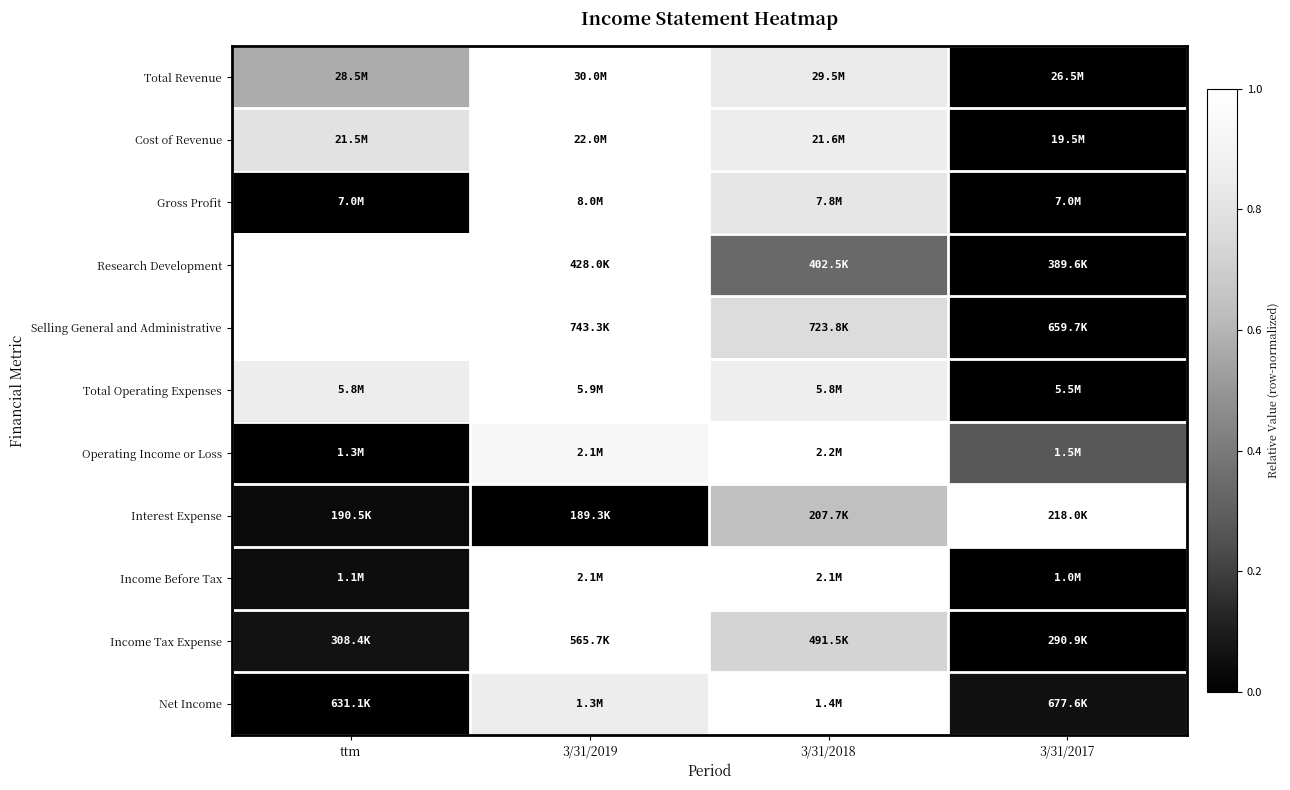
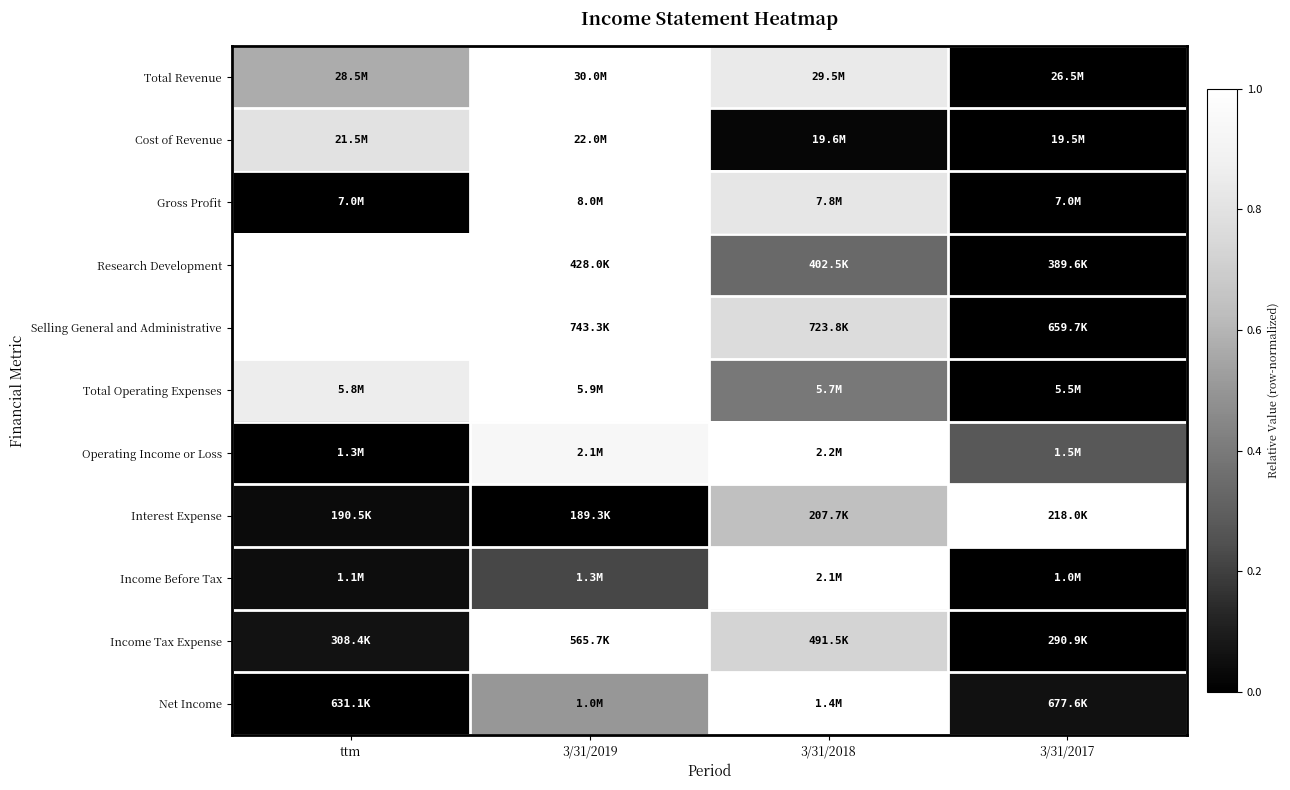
  {
    "Total Revenue": {
      "ttm": "28.5M",
      "3/31/2019": "30.0M",
      "3/31/2018": "29.5M",
      "3/31/2017": "26.5M"
    },
    "Cost of Revenue": {
      "ttm": "21.5M",
      "3/31/2019": "22.0M",
-     "3/31/2018": "21.6M",
+     "3/31/2018": "19.6M",
      "3/31/2017": "19.5M"
    },
    "Gross Profit": {
      "ttm": "7.0M",
      "3/31/2019": "8.0M",
      "3/31/2018": "7.8M",
      "3/31/2017": "7.0M"
    },
    "Research Development": {
      "3/31/2019": "428.0K",
      "3/31/2018": "402.5K",
      "3/31/2017": "389.6K"
    },
    "Selling General and Administrative": {
      "3/31/2019": "743.3K",
      "3/31/2018": "723.8K",
      "3/31/2017": "659.7K"
    },
    "Total Operating Expenses": {
      "ttm": "5.8M",
      "3/31/2019": "5.9M",
-     "3/31/2018": "5.8M",
+     "3/31/2018": "5.7M",
      "3/31/2017": "5.5M"
    },
    "Operating Income or Loss": {
      "ttm": "1.3M",
      "3/31/2019": "2.1M",
      "3/31/2018": "2.2M",
      "3/31/2017": "1.5M"
    },
    "Interest Expense": {
      "ttm": "190.5K",
      "3/31/2019": "189.3K",
      "3/31/2018": "207.7K",
      "3/31/2017": "218.0K"
    },
    "Income Before Tax": {
      "ttm": "1.1M",
-     "3/31/2019": "2.1M",
+     "3/31/2019": "1.3M",
      "3/31/2018": "2.1M",
      "3/31/2017": "1.0M"
    },
    "Income Tax Expense": {
      "ttm": "308.4K",
      "3/31/2019": "565.7K",
      "3/31/2018": "491.5K",
      "3/31/2017": "290.9K"
    },
    "Net Income": {
      "ttm": "631.1K",
-     "3/31/2019": "1.3M",
+     "3/31/2019": "1.0M",
      "3/31/2018": "1.4M",
      "3/31/2017": "677.6K"
    }
  }
